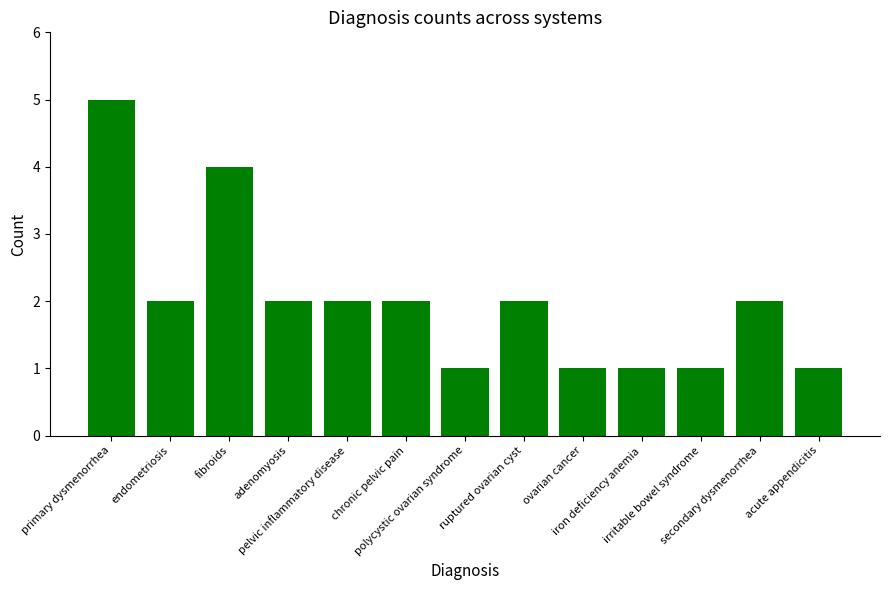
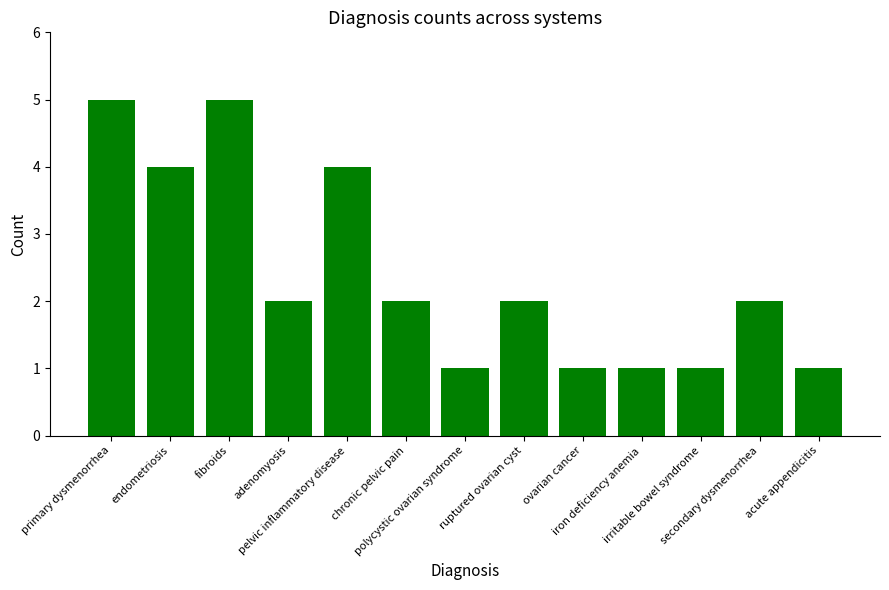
  {
    "primary dysmenorrhea": 5,
-   "endometriosis": 2,
-   "fibroids": 4,
+   "endometriosis": 4,
+   "fibroids": 5,
    "adenomyosis": 2,
-   "pelvic inflammatory disease": 2,
+   "pelvic inflammatory disease": 4,
    "chronic pelvic pain": 2,
    "polycystic ovarian syndrome": 1,
    "ruptured ovarian cyst": 2,
    "ovarian cancer": 1,
    "iron deficiency anemia": 1,
    "irritable bowel syndrome": 1,
    "secondary dysmenorrhea": 2,
    "acute appendicitis": 1
  }
